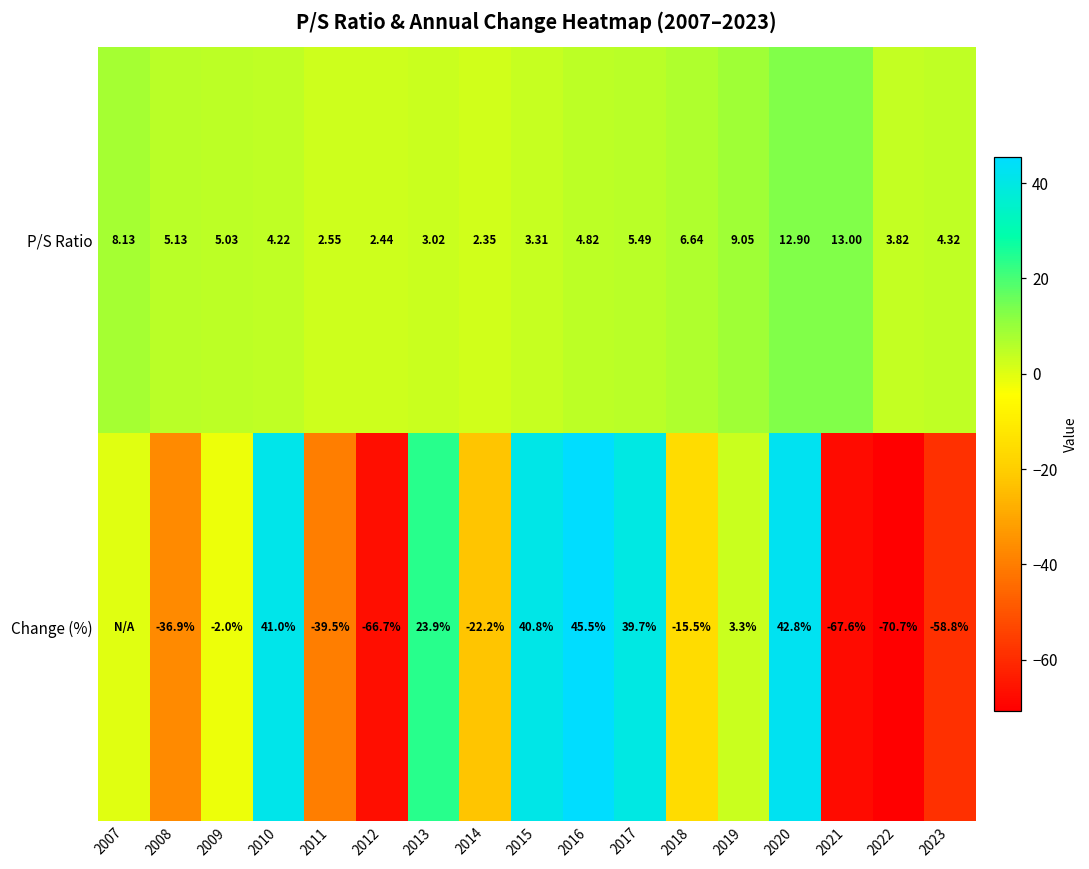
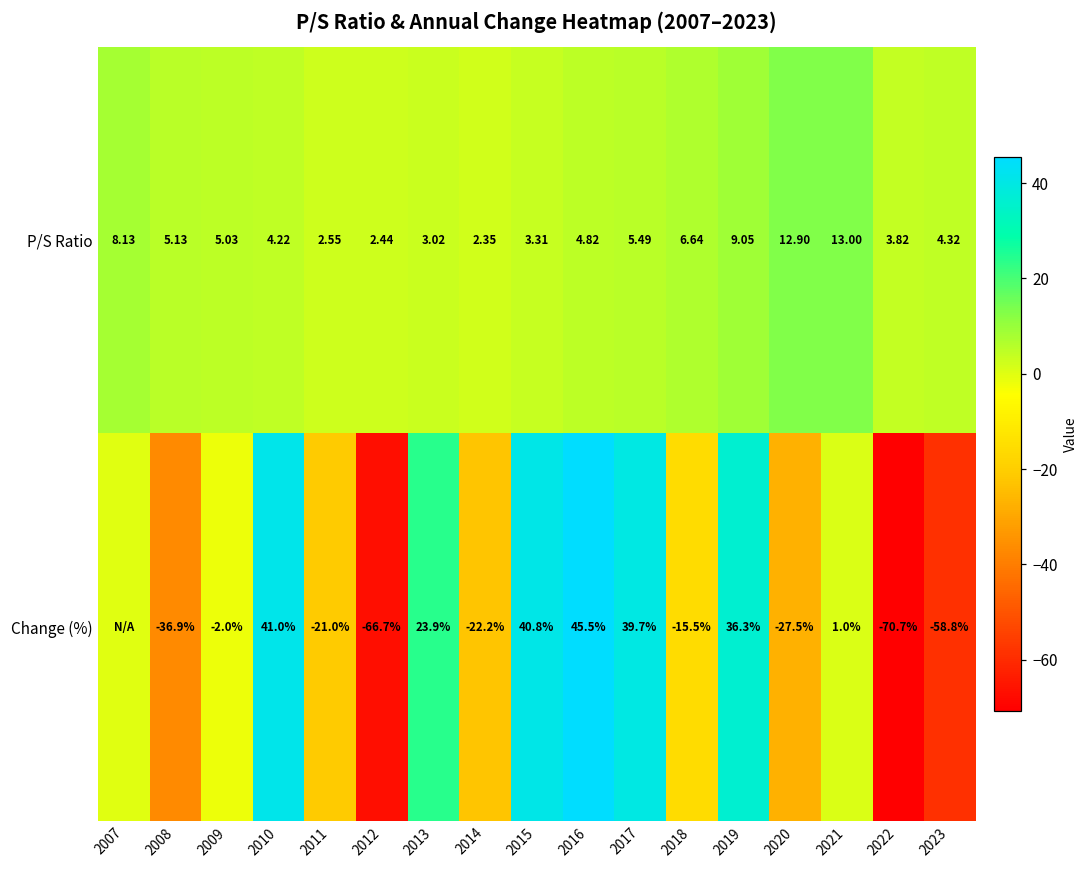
  {
    "P/S Ratio": {
      "2007": "8.13",
      "2008": "5.13",
      "2009": "5.03",
      "2010": "4.22",
      "2011": "2.55",
      "2012": "2.44",
      "2013": "3.02",
      "2014": "2.35",
      "2015": "3.31",
      "2016": "4.82",
      "2017": "5.49",
      "2018": "6.64",
      "2019": "9.05",
      "2020": "12.90",
      "2021": "13.00",
      "2022": "3.82",
      "2023": "4.32"
    },
    "Change (%)": {
      "2008": "-36.9%",
      "2009": "-2.0%",
      "2010": "41.0%",
-     "2011": "-39.5%",
+     "2011": "-21.0%",
      "2012": "-66.7%",
      "2013": "23.9%",
      "2014": "-22.2%",
      "2015": "40.8%",
      "2016": "45.5%",
      "2017": "39.7%",
      "2018": "-15.5%",
-     "2019": "3.3%",
-     "2020": "42.8%",
-     "2021": "-67.6%",
+     "2019": "36.3%",
+     "2020": "-27.5%",
+     "2021": "1.0%",
      "2022": "-70.7%",
      "2023": "-58.8%"
    }
  }
